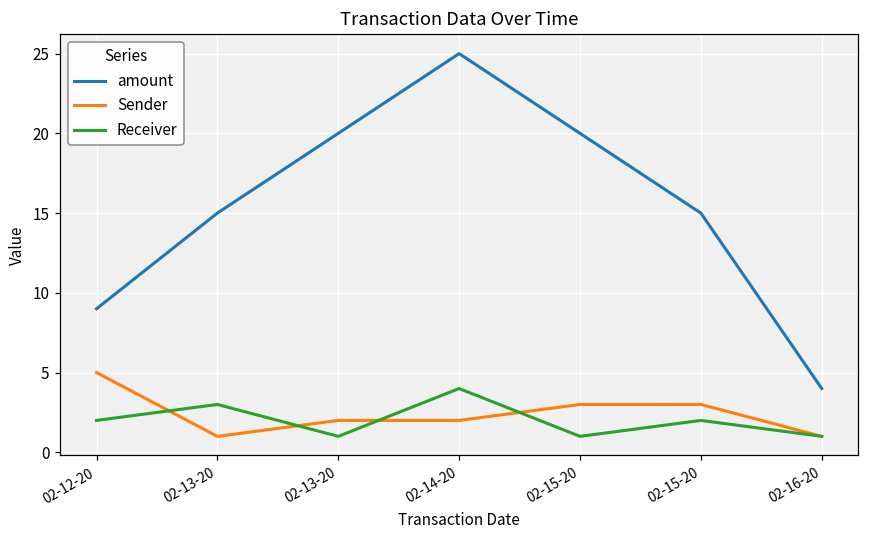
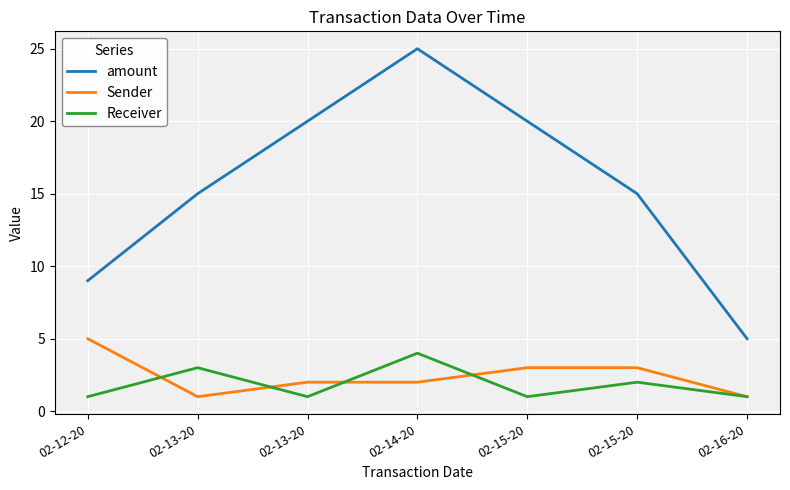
  {
    "amount": {
      "02-12-20": 9,
      "02-14-20": 25,
-     "02-16-20": 4
+     "02-16-20": 5
    },
    "Sender": {
      "02-12-20": 5,
      "02-14-20": 2
    },
    "Receiver": {
-     "02-12-20": 2,
+     "02-12-20": 1,
      "02-14-20": 4
    }
  }
